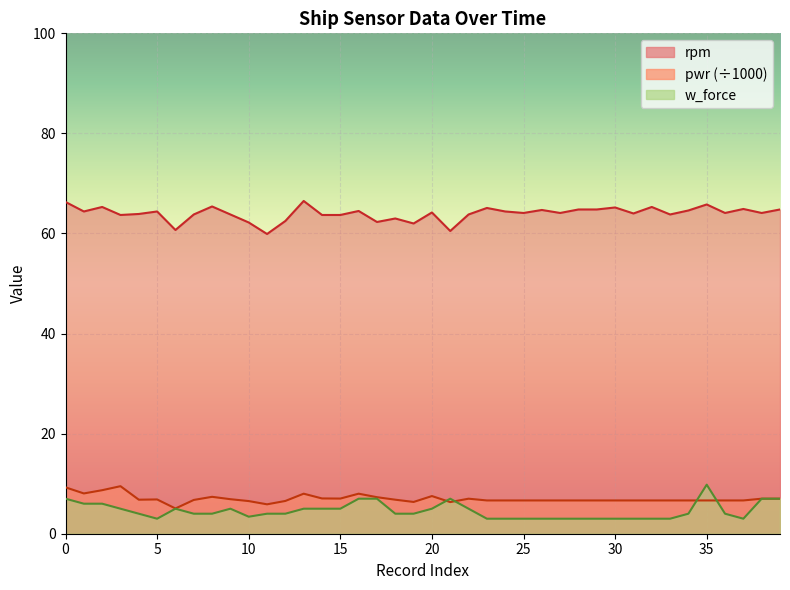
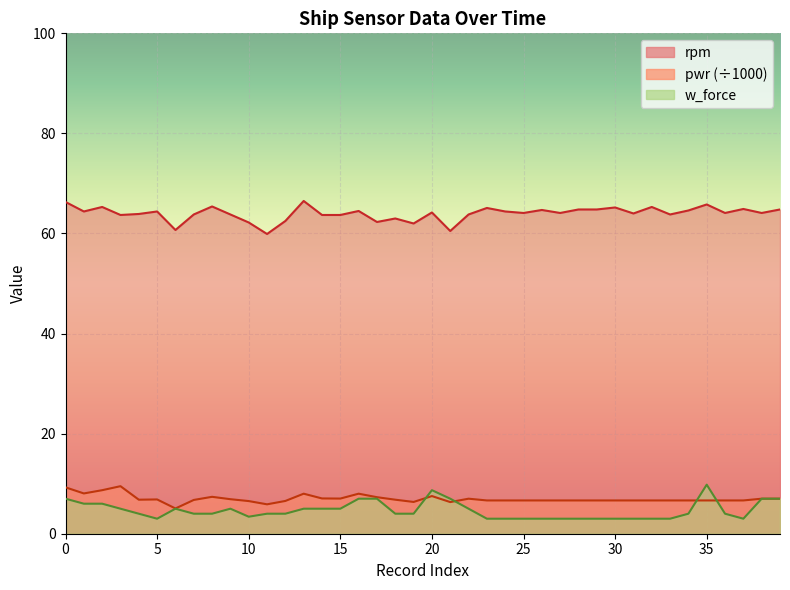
  {
    "w_force": {
      "0": 7,
      "5": 3,
      "10": 3,
      "15": 5,
-     "20": 5,
+     "20": 9,
      "25": 3,
      "30": 3,
      "35": 10
    }
  }
